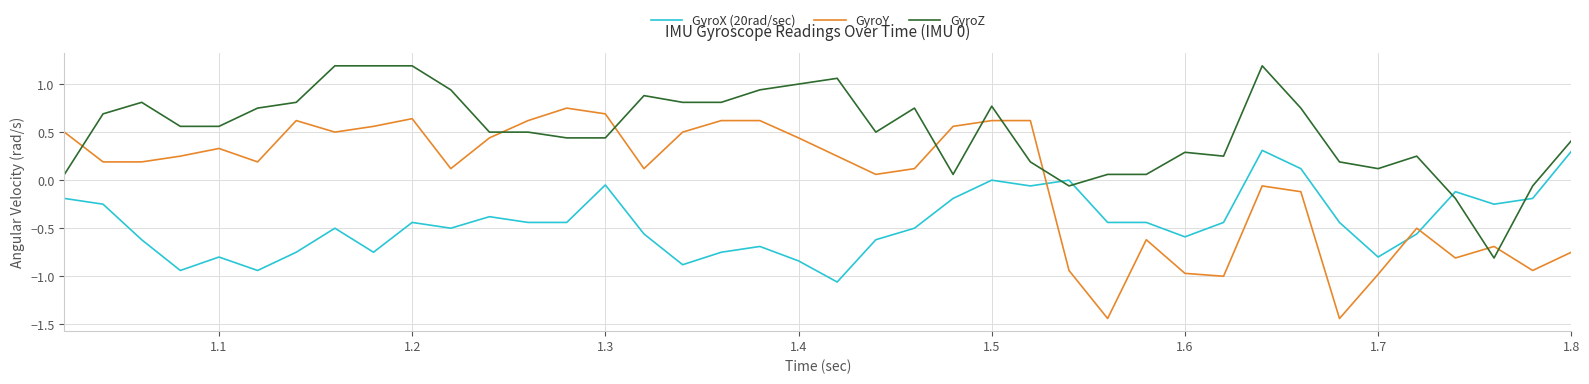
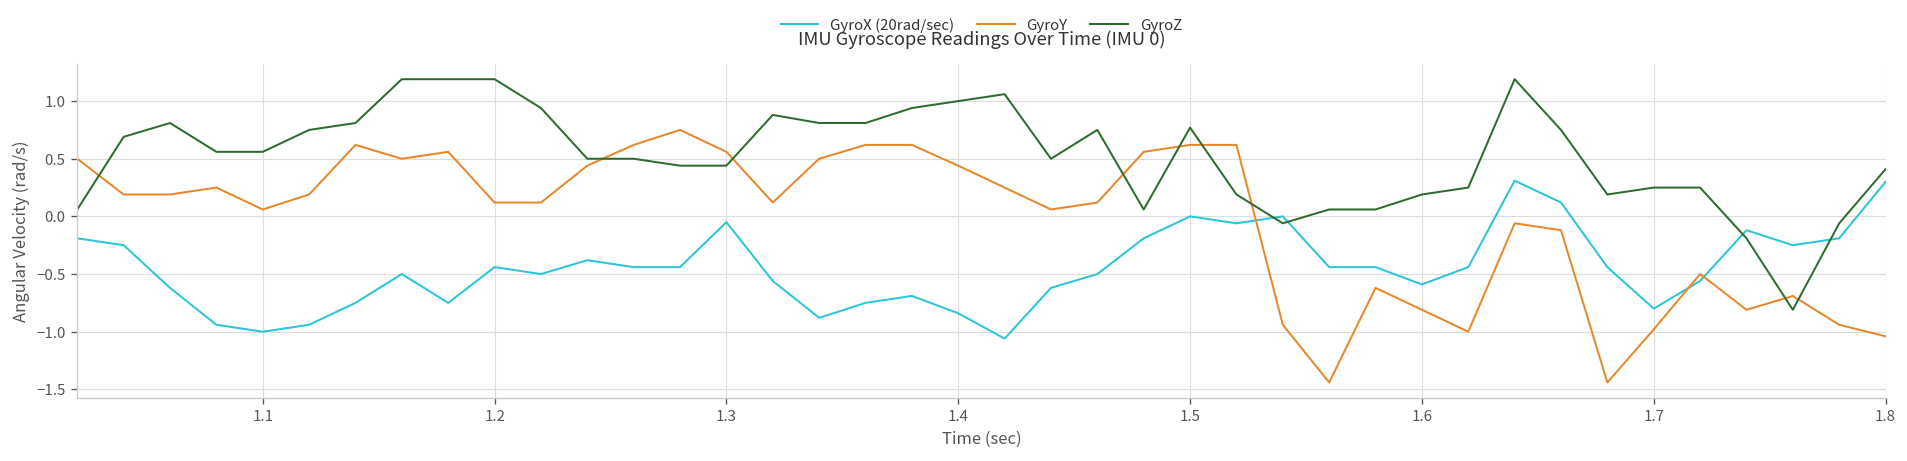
  {
    "GyroX (20rad/sec)": {
-     "1.1": -0.8,
+     "1.1": -1.0,
      "1.2": -0.4,
      "1.3": -0.1,
      "1.4": -0.8,
      "1.5": 0.0,
      "1.6": -0.6,
      "1.7": -0.8,
      "1.8": 0.3
    },
    "GyroY": {
-     "1.1": 0.3,
-     "1.2": 0.6,
-     "1.3": 0.7,
+     "1.1": 0.1,
+     "1.2": 0.1,
+     "1.3": 0.6,
      "1.4": 0.4,
      "1.5": 0.6,
-     "1.6": -1.0,
+     "1.6": -0.8,
      "1.7": -1.0,
-     "1.8": -0.8
+     "1.8": -1.0
    },
    "GyroZ": {
      "1.1": 0.6,
      "1.2": 1.2,
      "1.3": 0.4,
      "1.4": 1.0,
      "1.5": 0.8,
-     "1.6": 0.3,
-     "1.7": 0.1,
+     "1.6": 0.2,
+     "1.7": 0.3,
      "1.8": 0.4
    }
  }
